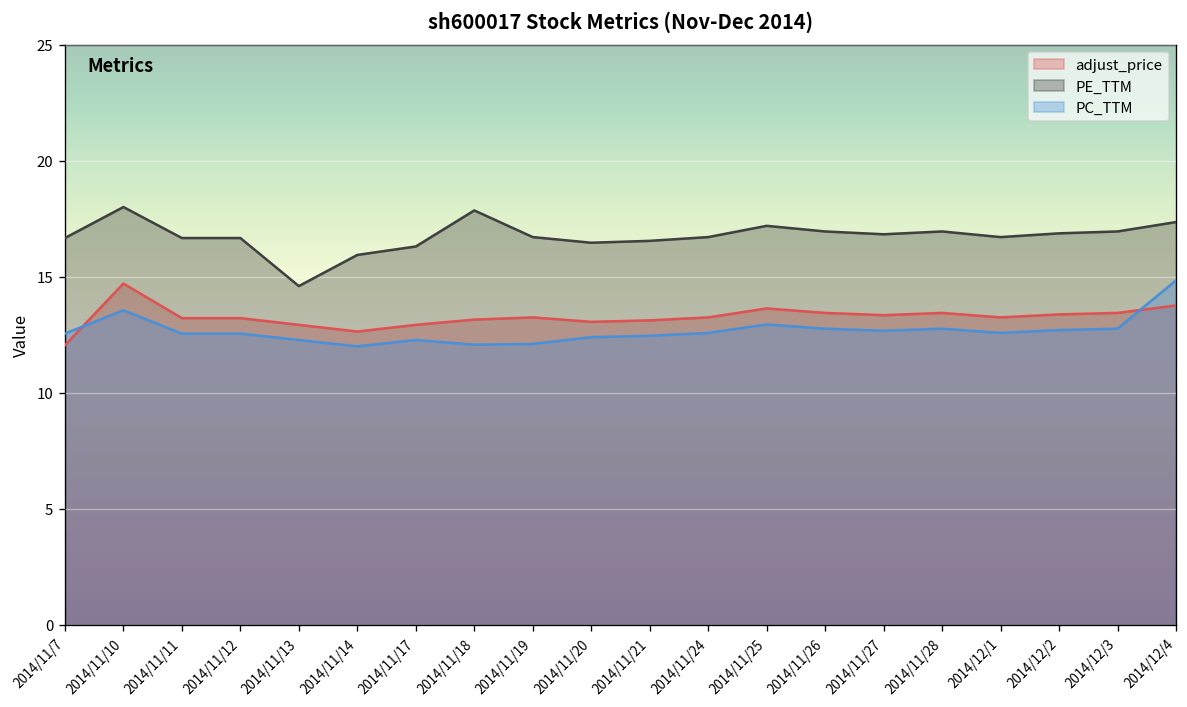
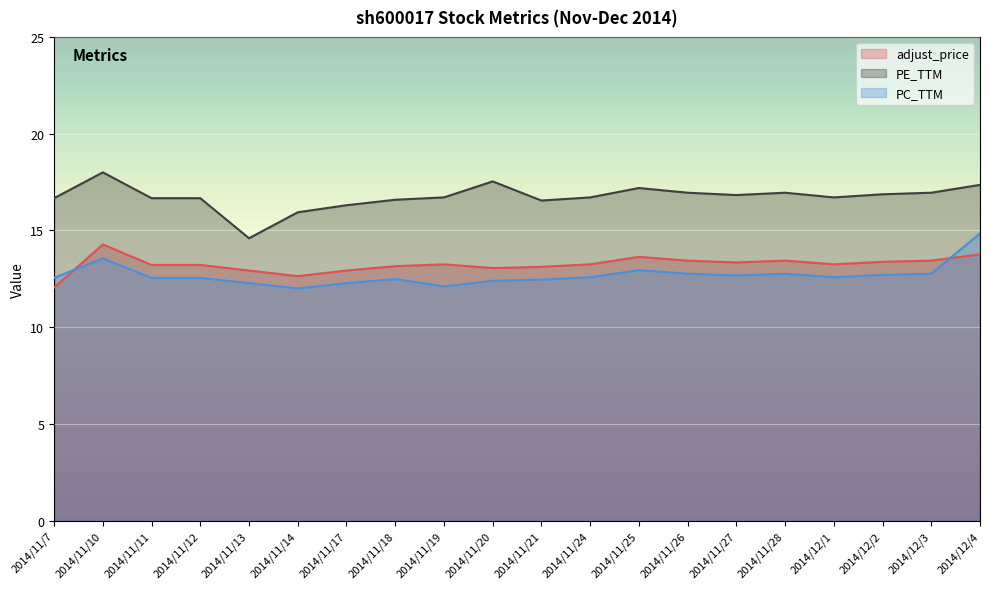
  {
    "adjust_price": {
      "2014/11/7": 12.1,
-     "2014/11/10": 14.7,
+     "2014/11/10": 14.3,
      "2014/11/11": 13.2,
      "2014/11/12": 13.2,
      "2014/11/13": 12.9,
      "2014/11/14": 12.6,
      "2014/11/17": 12.9,
      "2014/11/18": 13.2,
      "2014/11/19": 13.2,
      "2014/11/20": 13.1,
      "2014/11/21": 13.1,
      "2014/11/24": 13.2,
      "2014/11/25": 13.6,
      "2014/11/26": 13.4,
      "2014/11/27": 13.3,
      "2014/11/28": 13.4,
      "2014/12/1": 13.2,
      "2014/12/2": 13.4,
      "2014/12/3": 13.4,
      "2014/12/4": 13.8
    },
    "PE_TTM": {
      "2014/11/7": 16.7,
      "2014/11/10": 18.0,
      "2014/11/11": 16.7,
      "2014/11/12": 16.7,
      "2014/11/13": 14.6,
      "2014/11/14": 15.9,
      "2014/11/17": 16.3,
-     "2014/11/18": 17.9,
+     "2014/11/18": 16.6,
      "2014/11/19": 16.7,
-     "2014/11/20": 16.5,
+     "2014/11/20": 17.5,
      "2014/11/21": 16.5,
      "2014/11/24": 16.7,
      "2014/11/25": 17.2,
      "2014/11/26": 16.9,
      "2014/11/27": 16.8,
      "2014/11/28": 16.9,
      "2014/12/1": 16.7,
      "2014/12/2": 16.9,
      "2014/12/3": 16.9,
      "2014/12/4": 17.4
    },
    "PC_TTM": {
      "2014/11/7": 12.5,
      "2014/11/10": 13.6,
      "2014/11/11": 12.5,
      "2014/11/12": 12.5,
      "2014/11/13": 12.3,
      "2014/11/14": 12.0,
      "2014/11/17": 12.3,
-     "2014/11/18": 12.1,
+     "2014/11/18": 12.5,
      "2014/11/19": 12.1,
      "2014/11/20": 12.4,
      "2014/11/21": 12.5,
      "2014/11/24": 12.6,
      "2014/11/25": 12.9,
      "2014/11/26": 12.8,
      "2014/11/27": 12.7,
      "2014/11/28": 12.8,
      "2014/12/1": 12.6,
      "2014/12/2": 12.7,
      "2014/12/3": 12.8,
      "2014/12/4": 14.8
    }
  }
